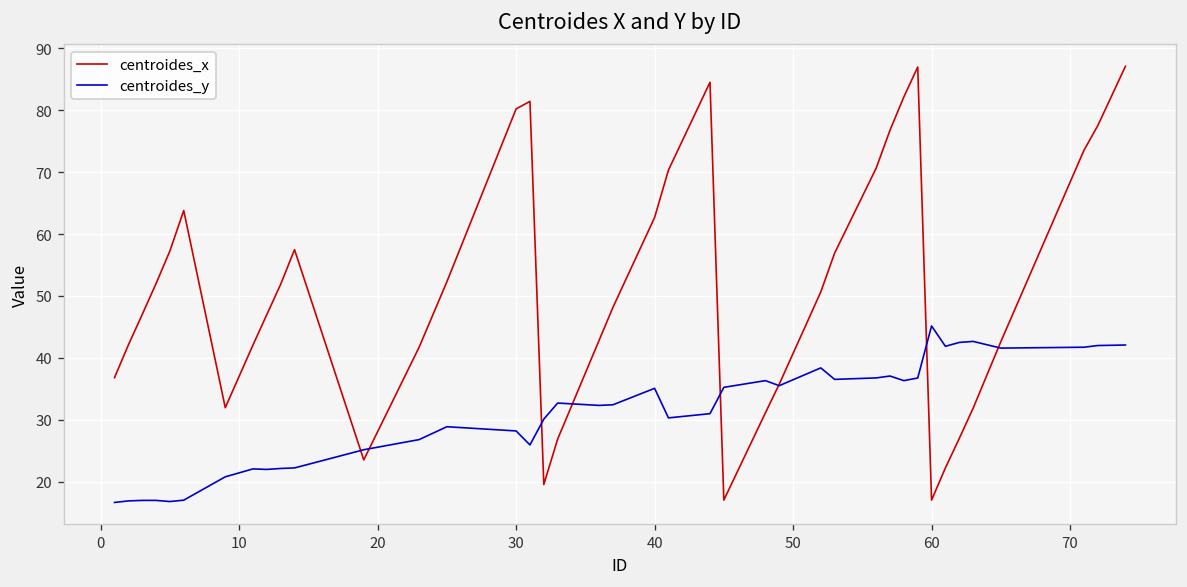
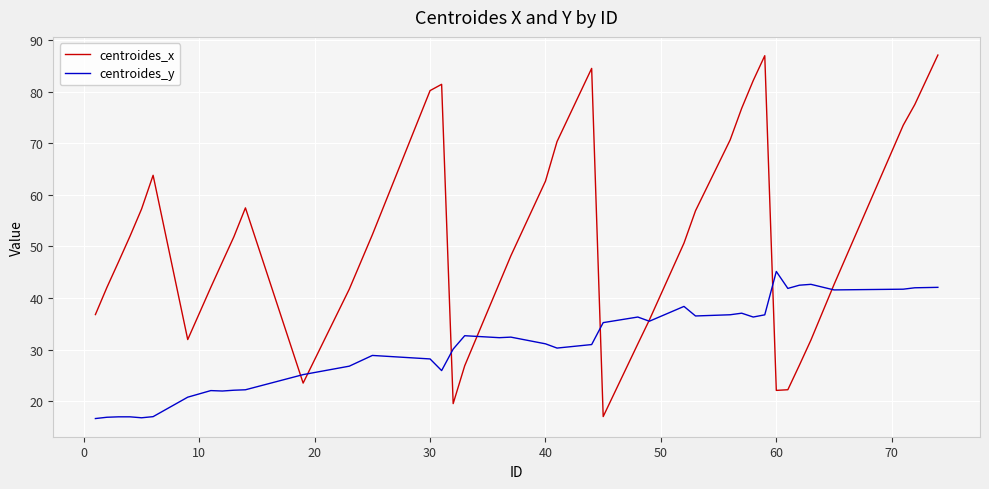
  {
    "centroides_x": {
      "30": 80,
      "40": 63,
-     "60": 17
+     "60": 22
    },
    "centroides_y": {
      "30": 28,
-     "40": 35,
+     "40": 31,
      "60": 45
    }
  }
